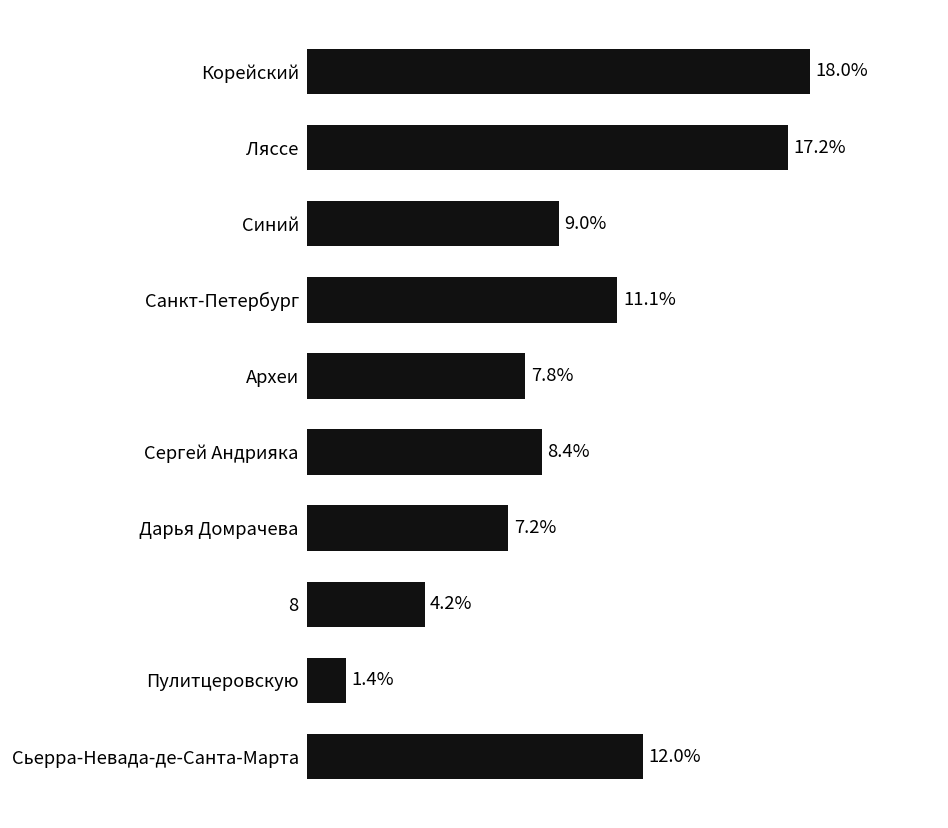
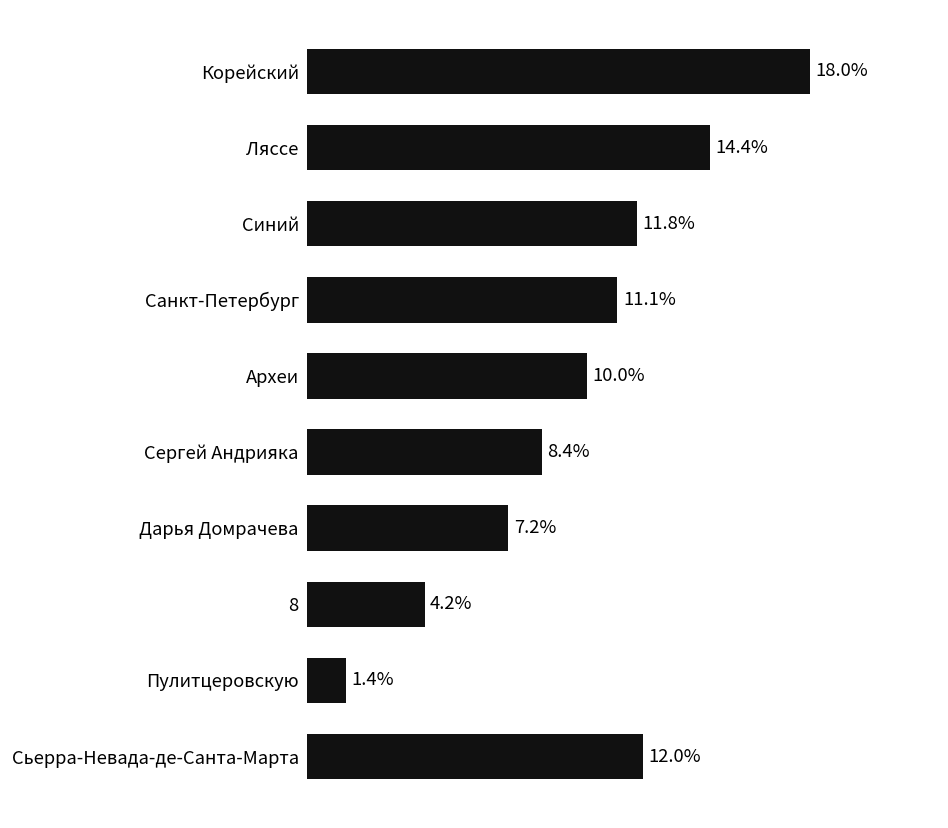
  {
    "Корейский": "18.0%",
-   "Ляссе": "17.2%",
-   "Синий": "9.0%",
+   "Ляссе": "14.4%",
+   "Синий": "11.8%",
    "Санкт-Петербург": "11.1%",
-   "Археи": "7.8%",
+   "Археи": "10.0%",
    "Сергей Андрияка": "8.4%",
    "Дарья Домрачева": "7.2%",
    "8": "4.2%",
    "Пулитцеровскую": "1.4%",
    "Сьерра-Невада-де-Санта-Марта": "12.0%"
  }
